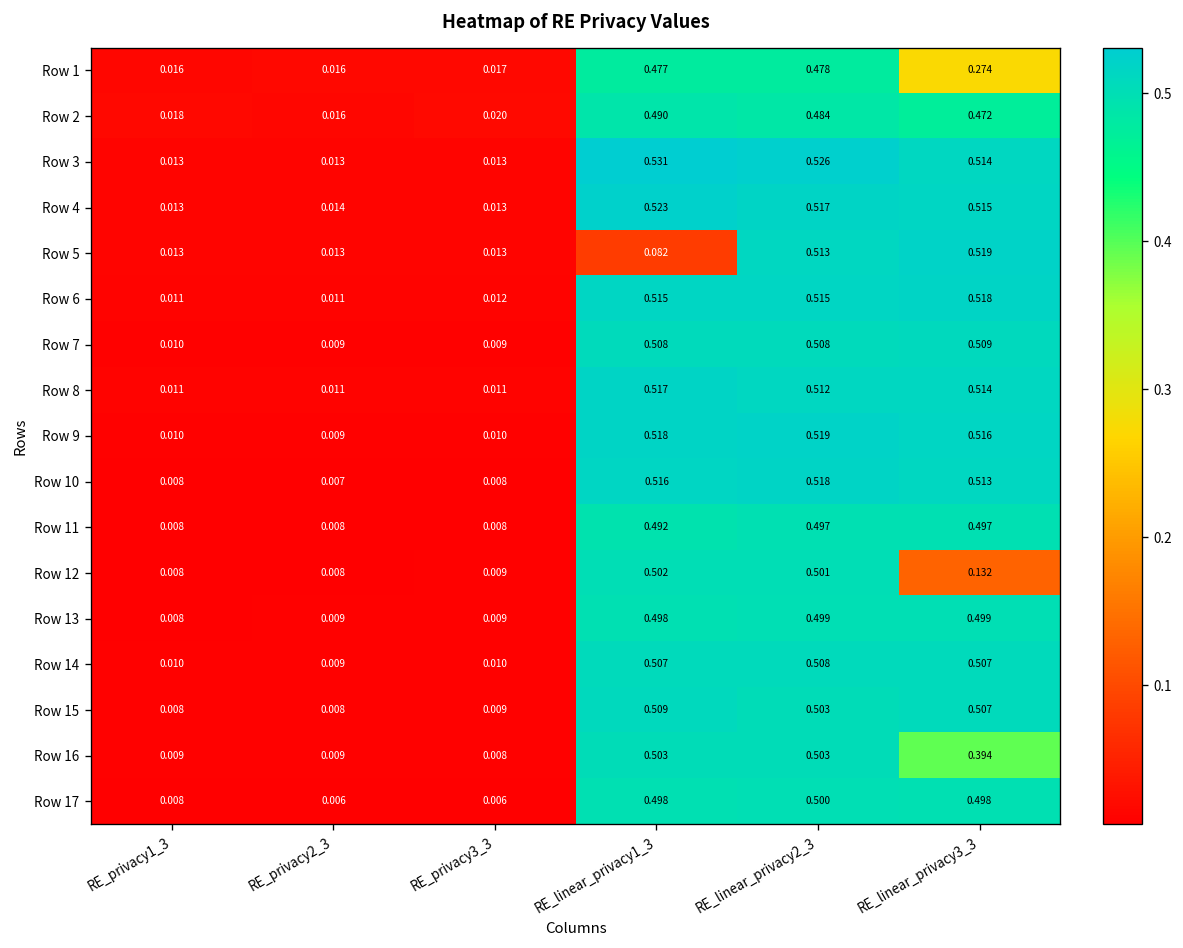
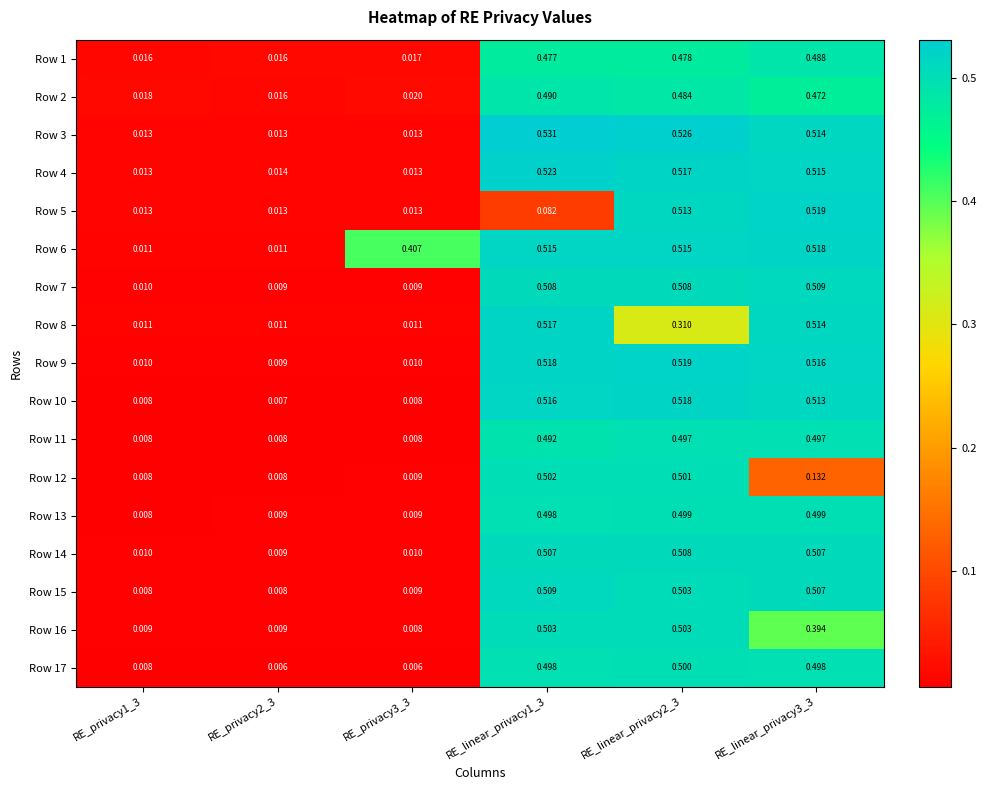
  {
    "Row 1": {
      "RE_privacy1_3": 0.016,
      "RE_privacy2_3": 0.016,
      "RE_privacy3_3": 0.017,
      "RE_linear_privacy1_3": 0.477,
      "RE_linear_privacy2_3": 0.478,
-     "RE_linear_privacy3_3": 0.274
+     "RE_linear_privacy3_3": 0.488
    },
    "Row 2": {
      "RE_privacy1_3": 0.018,
      "RE_privacy2_3": 0.016,
      "RE_privacy3_3": 0.020,
      "RE_linear_privacy1_3": 0.490,
      "RE_linear_privacy2_3": 0.484,
      "RE_linear_privacy3_3": 0.472
    },
    "Row 3": {
      "RE_privacy1_3": 0.013,
      "RE_privacy2_3": 0.013,
      "RE_privacy3_3": 0.013,
      "RE_linear_privacy1_3": 0.531,
      "RE_linear_privacy2_3": 0.526,
      "RE_linear_privacy3_3": 0.514
    },
    "Row 4": {
      "RE_privacy1_3": 0.013,
      "RE_privacy2_3": 0.014,
      "RE_privacy3_3": 0.013,
      "RE_linear_privacy1_3": 0.523,
      "RE_linear_privacy2_3": 0.517,
      "RE_linear_privacy3_3": 0.515
    },
    "Row 5": {
      "RE_privacy1_3": 0.013,
      "RE_privacy2_3": 0.013,
      "RE_privacy3_3": 0.013,
      "RE_linear_privacy1_3": 0.082,
      "RE_linear_privacy2_3": 0.513,
      "RE_linear_privacy3_3": 0.519
    },
    "Row 6": {
      "RE_privacy1_3": 0.011,
      "RE_privacy2_3": 0.011,
-     "RE_privacy3_3": 0.012,
+     "RE_privacy3_3": 0.407,
      "RE_linear_privacy1_3": 0.515,
      "RE_linear_privacy2_3": 0.515,
      "RE_linear_privacy3_3": 0.518
    },
    "Row 7": {
      "RE_privacy1_3": 0.010,
      "RE_privacy2_3": 0.009,
      "RE_privacy3_3": 0.009,
      "RE_linear_privacy1_3": 0.508,
      "RE_linear_privacy2_3": 0.508,
      "RE_linear_privacy3_3": 0.509
    },
    "Row 8": {
      "RE_privacy1_3": 0.011,
      "RE_privacy2_3": 0.011,
      "RE_privacy3_3": 0.011,
      "RE_linear_privacy1_3": 0.517,
-     "RE_linear_privacy2_3": 0.512,
+     "RE_linear_privacy2_3": 0.310,
      "RE_linear_privacy3_3": 0.514
    },
    "Row 9": {
      "RE_privacy1_3": 0.010,
      "RE_privacy2_3": 0.009,
      "RE_privacy3_3": 0.010,
      "RE_linear_privacy1_3": 0.518,
      "RE_linear_privacy2_3": 0.519,
      "RE_linear_privacy3_3": 0.516
    },
    "Row 10": {
      "RE_privacy1_3": 0.008,
      "RE_privacy2_3": 0.007,
      "RE_privacy3_3": 0.008,
      "RE_linear_privacy1_3": 0.516,
      "RE_linear_privacy2_3": 0.518,
      "RE_linear_privacy3_3": 0.513
    },
    "Row 11": {
      "RE_privacy1_3": 0.008,
      "RE_privacy2_3": 0.008,
      "RE_privacy3_3": 0.008,
      "RE_linear_privacy1_3": 0.492,
      "RE_linear_privacy2_3": 0.497,
      "RE_linear_privacy3_3": 0.497
    },
    "Row 12": {
      "RE_privacy1_3": 0.008,
      "RE_privacy2_3": 0.008,
      "RE_privacy3_3": 0.009,
      "RE_linear_privacy1_3": 0.502,
      "RE_linear_privacy2_3": 0.501,
      "RE_linear_privacy3_3": 0.132
    },
    "Row 13": {
      "RE_privacy1_3": 0.008,
      "RE_privacy2_3": 0.009,
      "RE_privacy3_3": 0.009,
      "RE_linear_privacy1_3": 0.498,
      "RE_linear_privacy2_3": 0.499,
      "RE_linear_privacy3_3": 0.499
    },
    "Row 14": {
      "RE_privacy1_3": 0.010,
      "RE_privacy2_3": 0.009,
      "RE_privacy3_3": 0.010,
      "RE_linear_privacy1_3": 0.507,
      "RE_linear_privacy2_3": 0.508,
      "RE_linear_privacy3_3": 0.507
    },
    "Row 15": {
      "RE_privacy1_3": 0.008,
      "RE_privacy2_3": 0.008,
      "RE_privacy3_3": 0.009,
      "RE_linear_privacy1_3": 0.509,
      "RE_linear_privacy2_3": 0.503,
      "RE_linear_privacy3_3": 0.507
    },
    "Row 16": {
      "RE_privacy1_3": 0.009,
      "RE_privacy2_3": 0.009,
      "RE_privacy3_3": 0.008,
      "RE_linear_privacy1_3": 0.503,
      "RE_linear_privacy2_3": 0.503,
      "RE_linear_privacy3_3": 0.394
    },
    "Row 17": {
      "RE_privacy1_3": 0.008,
      "RE_privacy2_3": 0.006,
      "RE_privacy3_3": 0.006,
      "RE_linear_privacy1_3": 0.498,
      "RE_linear_privacy2_3": 0.500,
      "RE_linear_privacy3_3": 0.498
    }
  }
